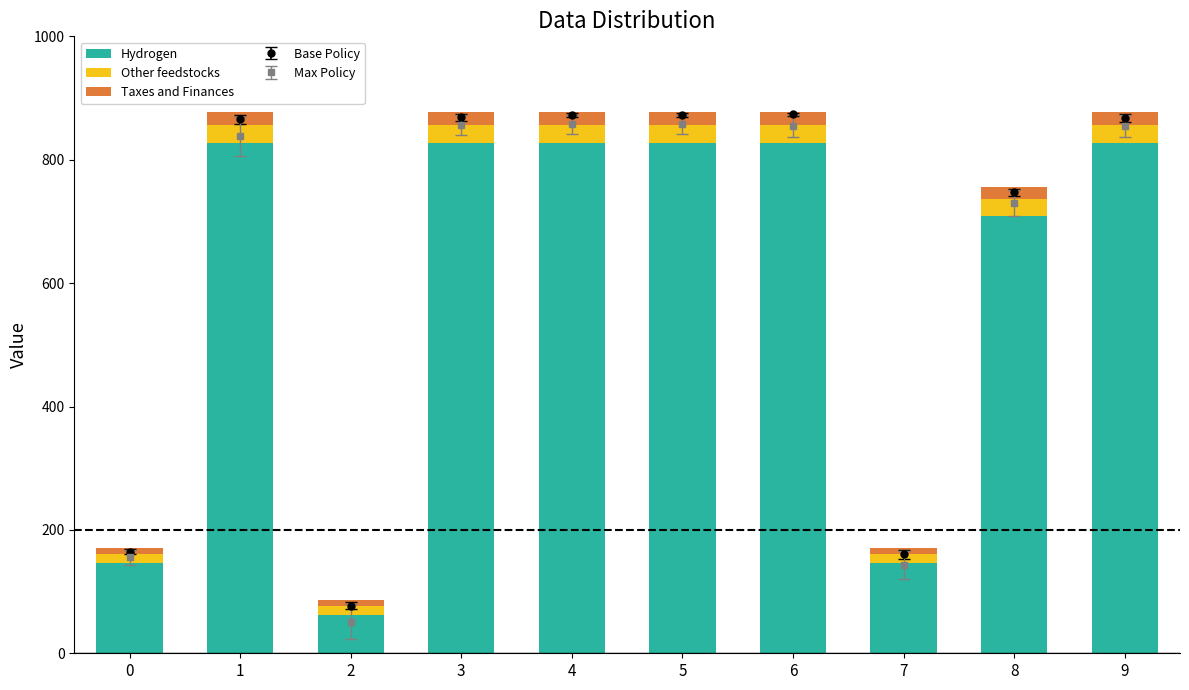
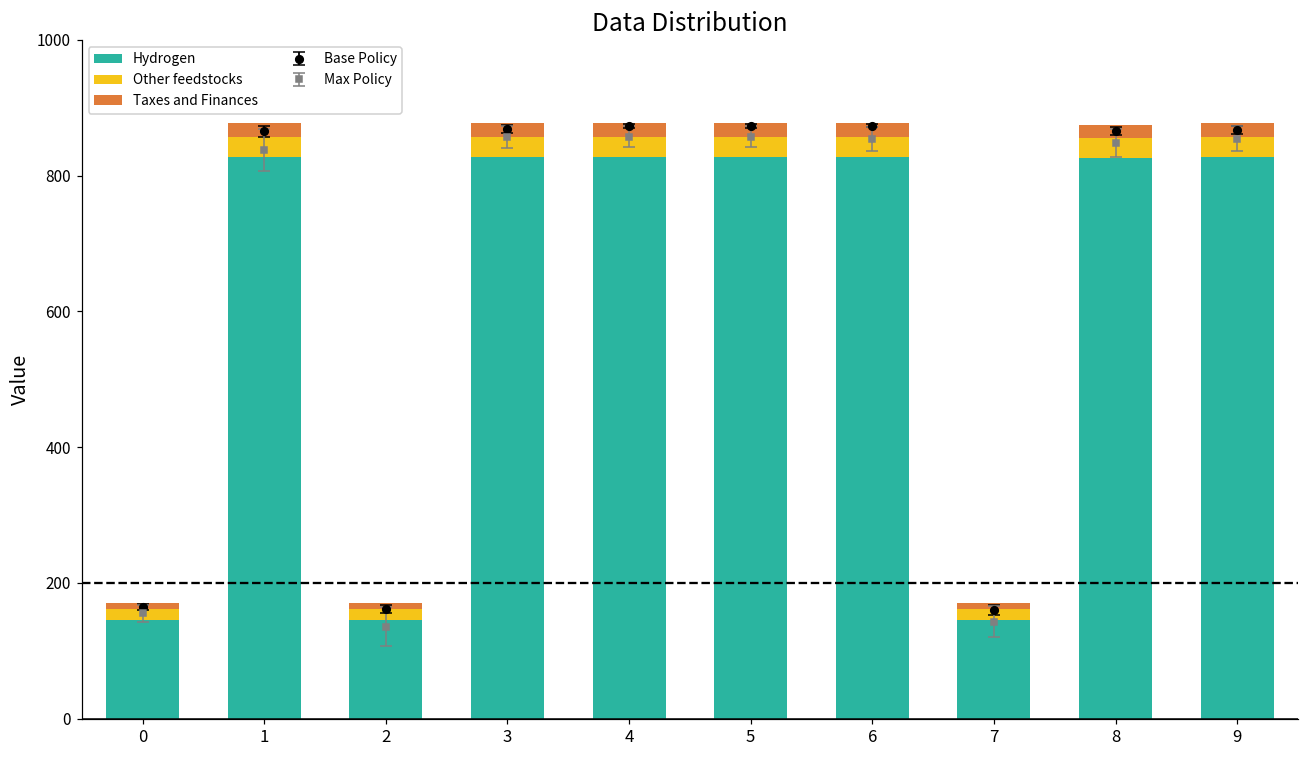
  {
    "Hydrogen": {
      "0": 150,
      "1": 830,
-     "2": 60,
+     "2": 150,
      "3": 830,
      "4": 830,
      "5": 830,
      "6": 830,
      "7": 150,
-     "8": 710,
+     "8": 830,
      "9": 830
    },
    "Other feedstocks": {
      "0": 20,
      "1": 30,
      "2": 20,
      "3": 30,
      "4": 30,
      "5": 30,
      "6": 30,
      "7": 20,
      "8": 30,
      "9": 30
    },
    "Taxes and Finances": {
      "0": 10,
      "1": 20,
      "2": 10,
      "3": 20,
      "4": 20,
      "5": 20,
      "6": 20,
      "7": 10,
      "8": 20,
      "9": 20
    }
  }
